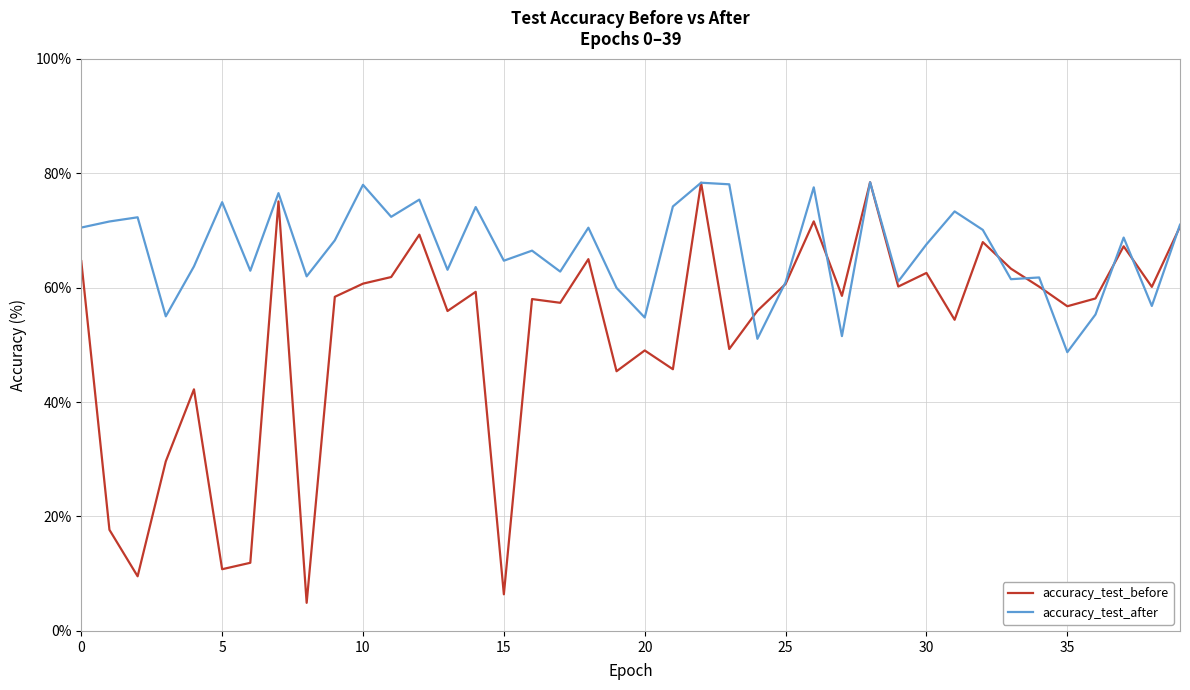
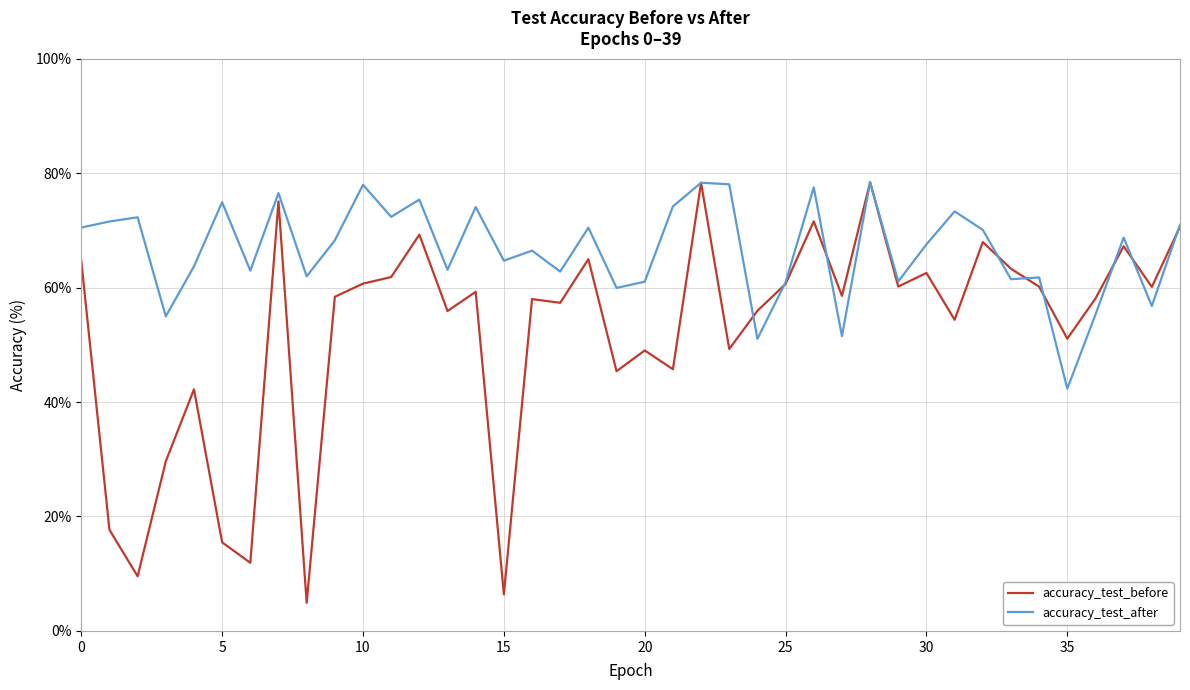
  {
    "accuracy_test_before": {
      "0": "65%",
-     "5": "11%",
+     "5": "15%",
      "10": "61%",
      "15": "6%",
      "20": "49%",
      "30": "63%",
-     "35": "57%"
+     "35": "51%"
    },
    "accuracy_test_after": {
      "0": "70%",
      "5": "75%",
      "10": "78%",
      "15": "65%",
-     "20": "55%",
+     "20": "61%",
      "30": "68%",
-     "35": "49%"
+     "35": "42%"
    }
  }
